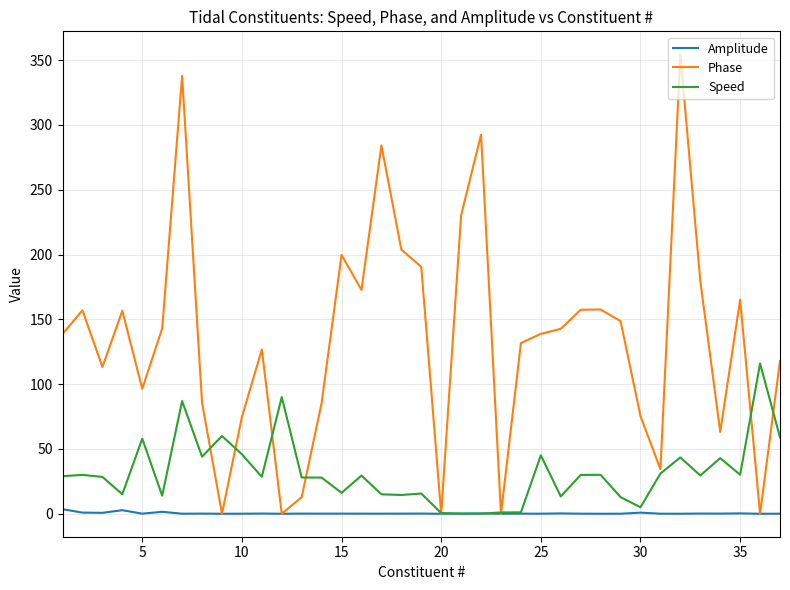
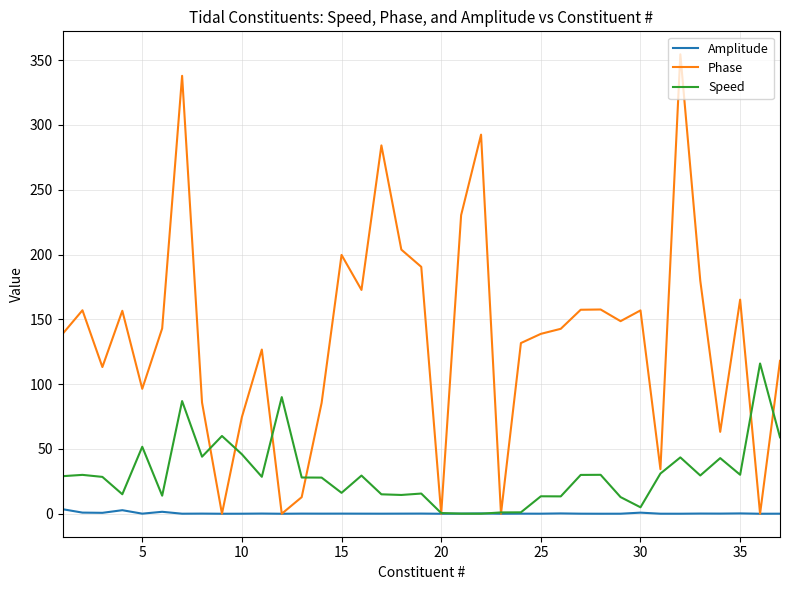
  {
    "Amplitude": {
      "5": 0,
      "10": 0,
      "15": 0,
      "25": 0,
      "30": 1,
      "35": 0
    },
    "Phase": {
      "5": 96,
      "10": 75,
      "15": 200,
      "25": 139,
-     "30": 75,
+     "30": 157,
      "35": 165
    },
    "Speed": {
-     "5": 58,
+     "5": 52,
      "10": 46,
      "15": 16,
-     "25": 45,
+     "25": 13,
      "30": 5,
      "35": 30
    }
  }
